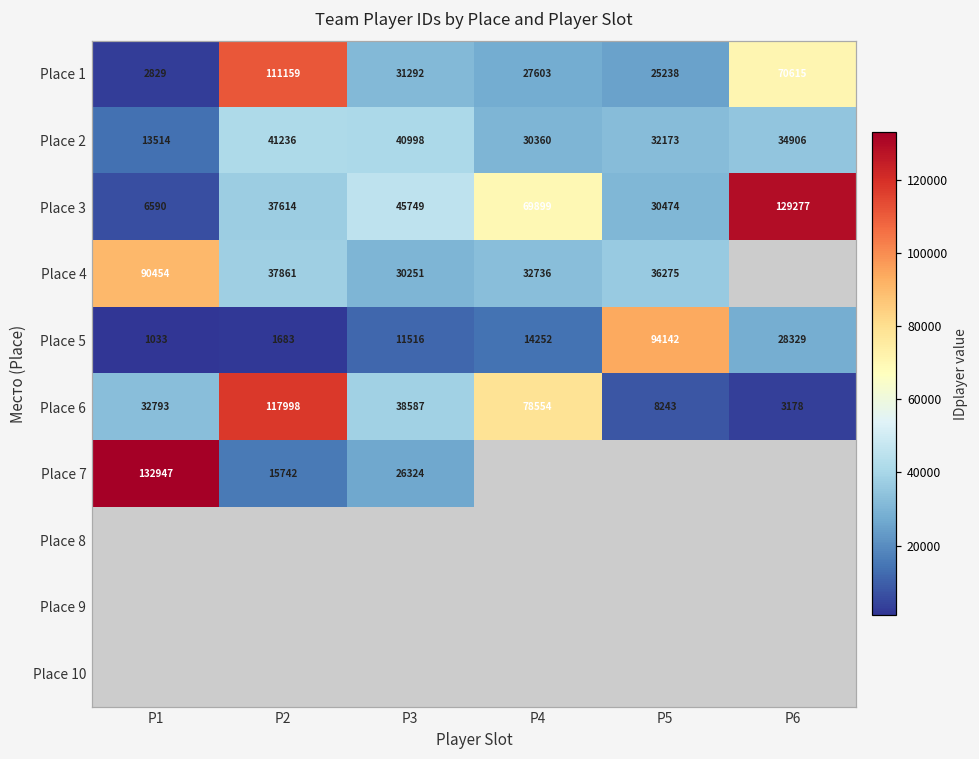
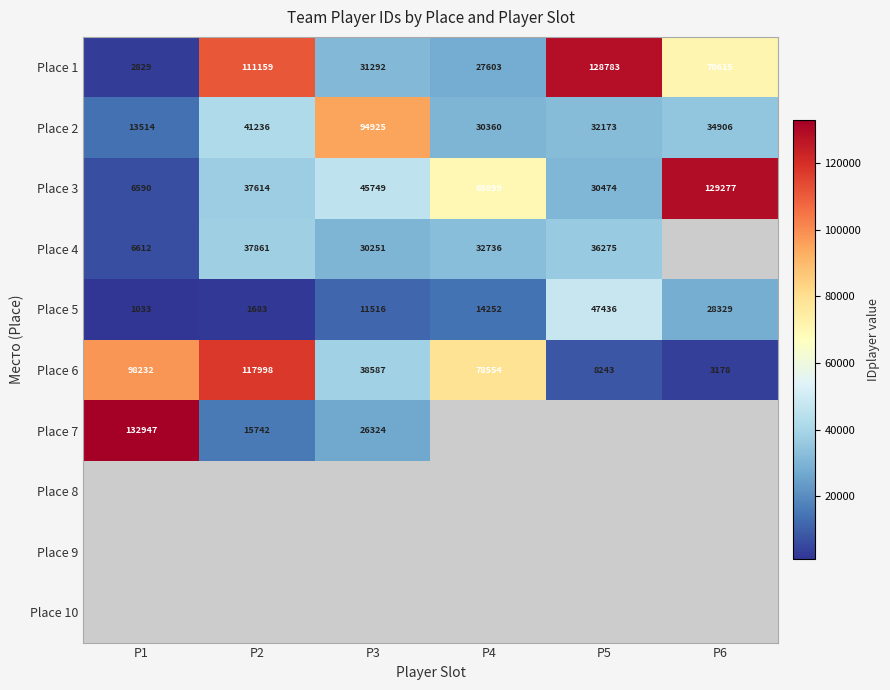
  {
    "Place 1": {
      "P1": 2829,
      "P2": 111159,
      "P3": 31292,
      "P4": 27603,
-     "P5": 25238,
+     "P5": 128783,
      "P6": 70615
    },
    "Place 2": {
      "P1": 13514,
      "P2": 41236,
-     "P3": 40998,
+     "P3": 94925,
      "P4": 30360,
      "P5": 32173,
      "P6": 34906
    },
    "Place 3": {
      "P1": 6590,
      "P2": 37614,
      "P3": 45749,
      "P4": 69899,
      "P5": 30474,
      "P6": 129277
    },
    "Place 4": {
-     "P1": 90454,
+     "P1": 6612,
      "P2": 37861,
      "P3": 30251,
      "P4": 32736,
      "P5": 36275
    },
    "Place 5": {
      "P1": 1033,
      "P2": 1683,
      "P3": 11516,
      "P4": 14252,
-     "P5": 94142,
+     "P5": 47436,
      "P6": 28329
    },
    "Place 6": {
-     "P1": 32793,
+     "P1": 98232,
      "P2": 117998,
      "P3": 38587,
      "P4": 78554,
      "P5": 8243,
      "P6": 3178
    },
    "Place 7": {
      "P1": 132947,
      "P2": 15742,
      "P3": 26324
    }
  }
